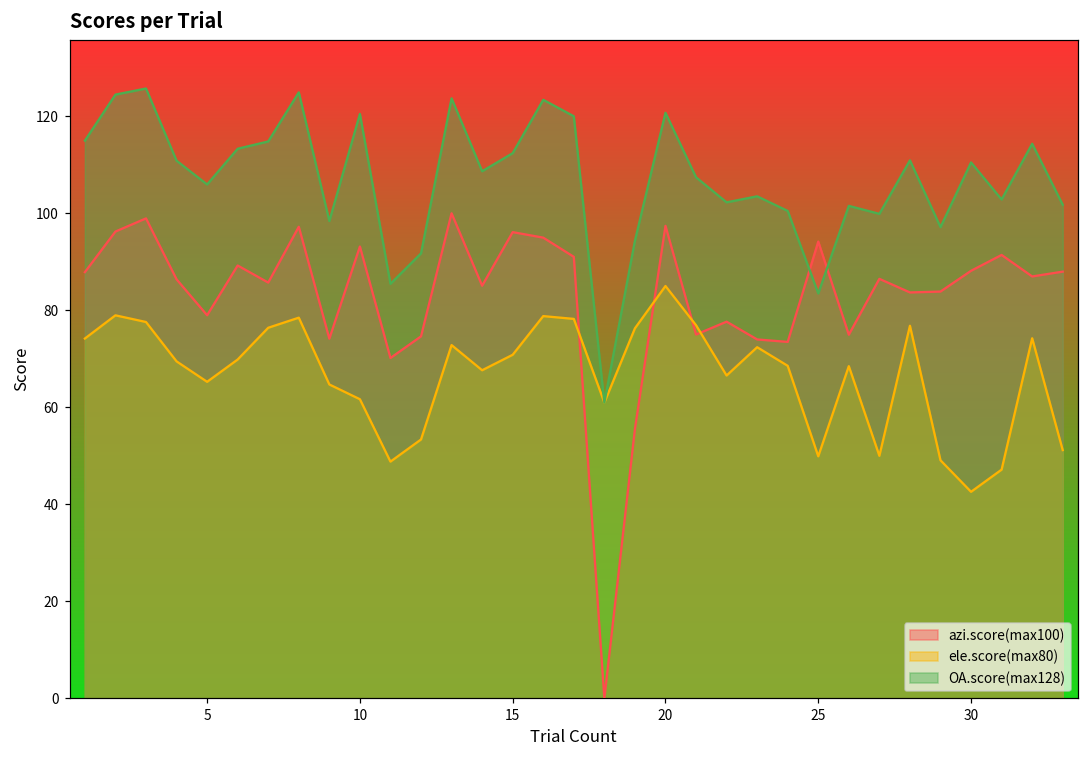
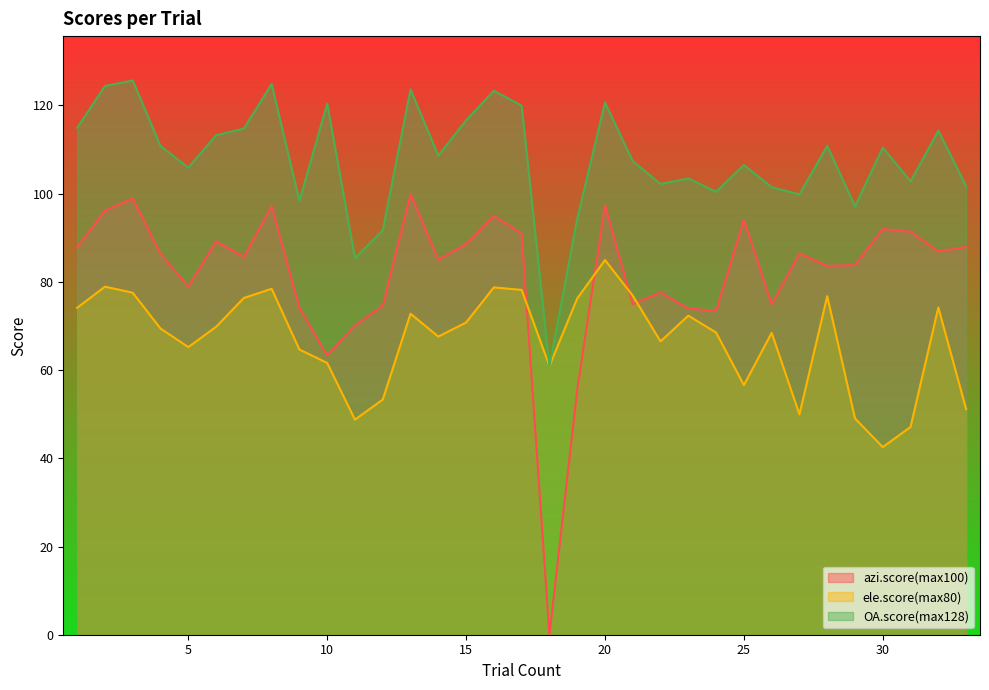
  {
    "azi.score(max100)": {
      "5": 79,
-     "10": 93,
-     "15": 96,
+     "10": 63,
+     "15": 89,
      "20": 97,
      "25": 94,
-     "30": 88
+     "30": 92
    },
    "ele.score(max80)": {
      "5": 65,
      "10": 62,
      "15": 71,
      "20": 85,
-     "25": 50,
+     "25": 57,
      "30": 43
    },
    "OA.score(max128)": {
      "5": 106,
      "10": 120,
-     "15": 112,
+     "15": 117,
      "20": 121,
-     "25": 83,
+     "25": 107,
      "30": 110
    }
  }
